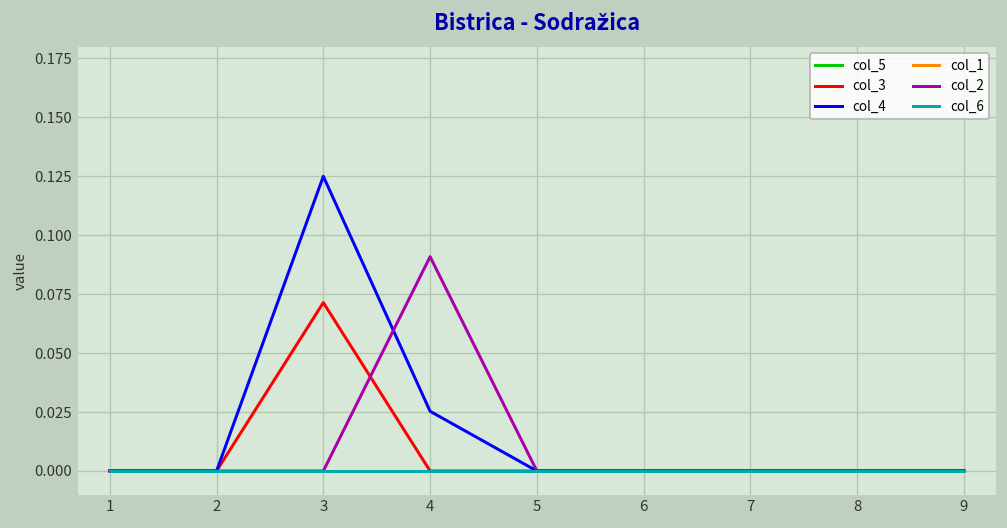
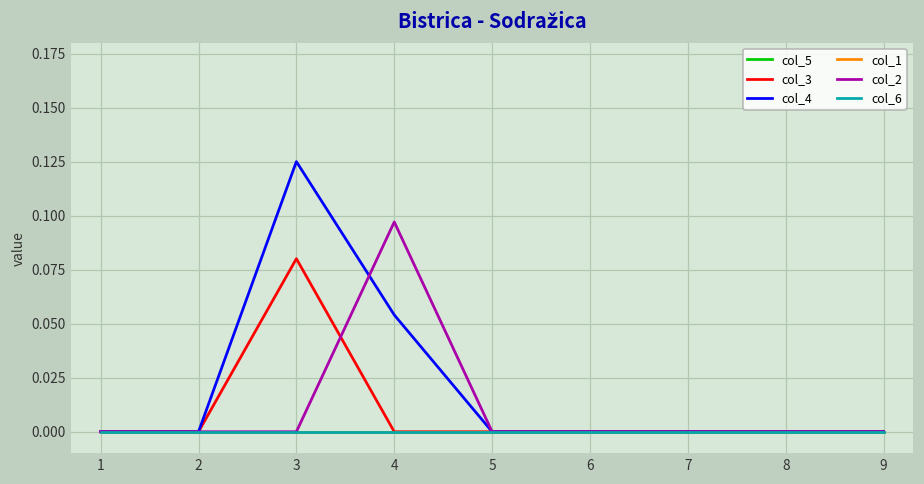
  {
    "col_3": {
-     "3": 0.071
+     "3": 0.080
    },
    "col_4": {
      "3": 0.125,
-     "4": 0.025
+     "4": 0.054
    },
    "col_2": {
-     "4": 0.091
+     "4": 0.097
    }
  }
